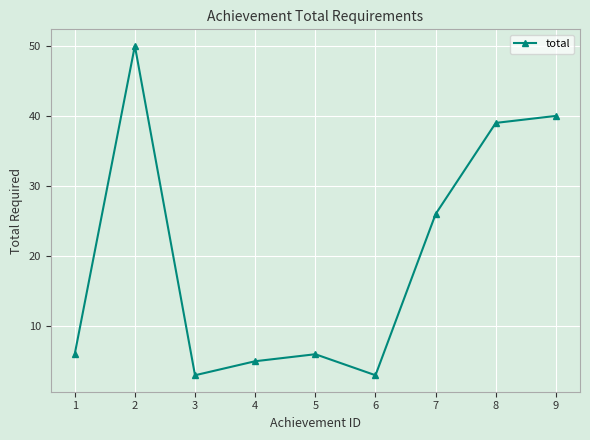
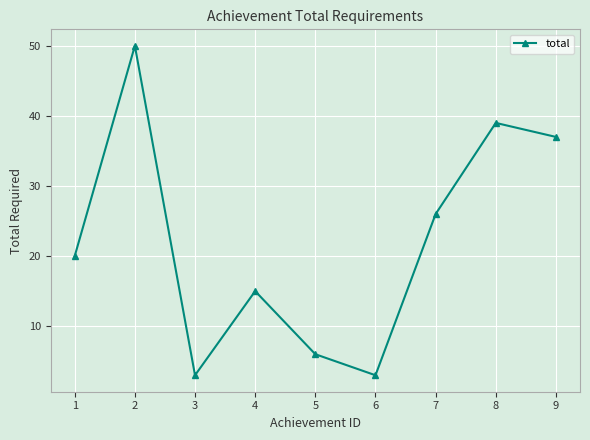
  {
-   "1": 6,
+   "1": 20,
    "2": 50,
    "3": 3,
-   "4": 5,
+   "4": 15,
    "5": 6,
    "6": 3,
    "7": 26,
    "8": 39,
-   "9": 40
+   "9": 37
  }
